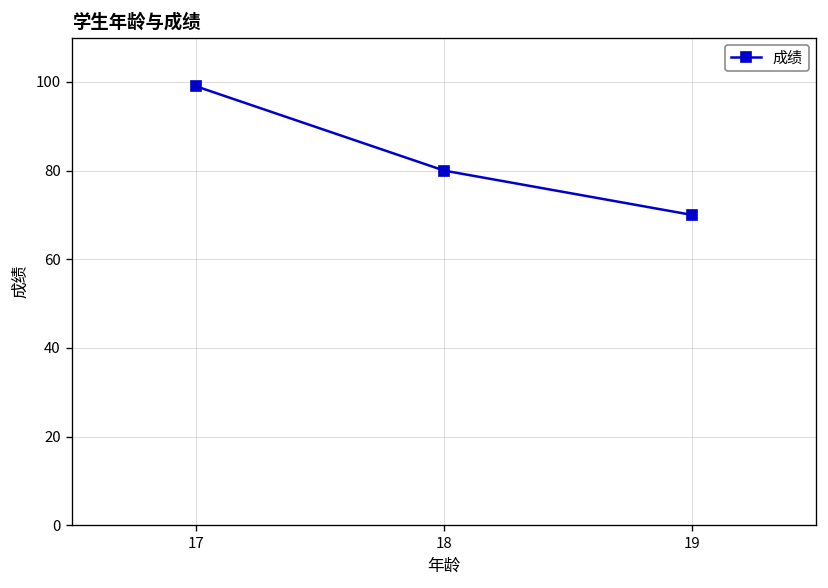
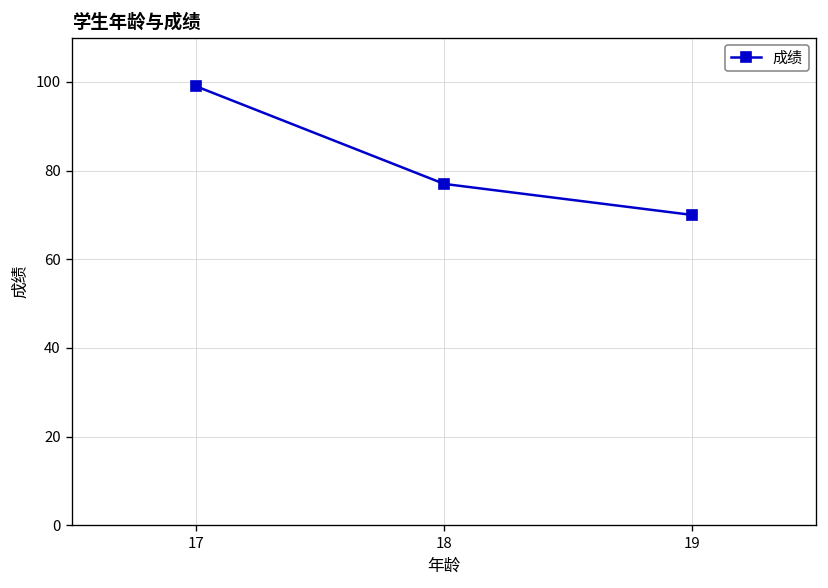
  {
    "17": 99,
-   "18": 80,
+   "18": 77,
    "19": 70
  }
